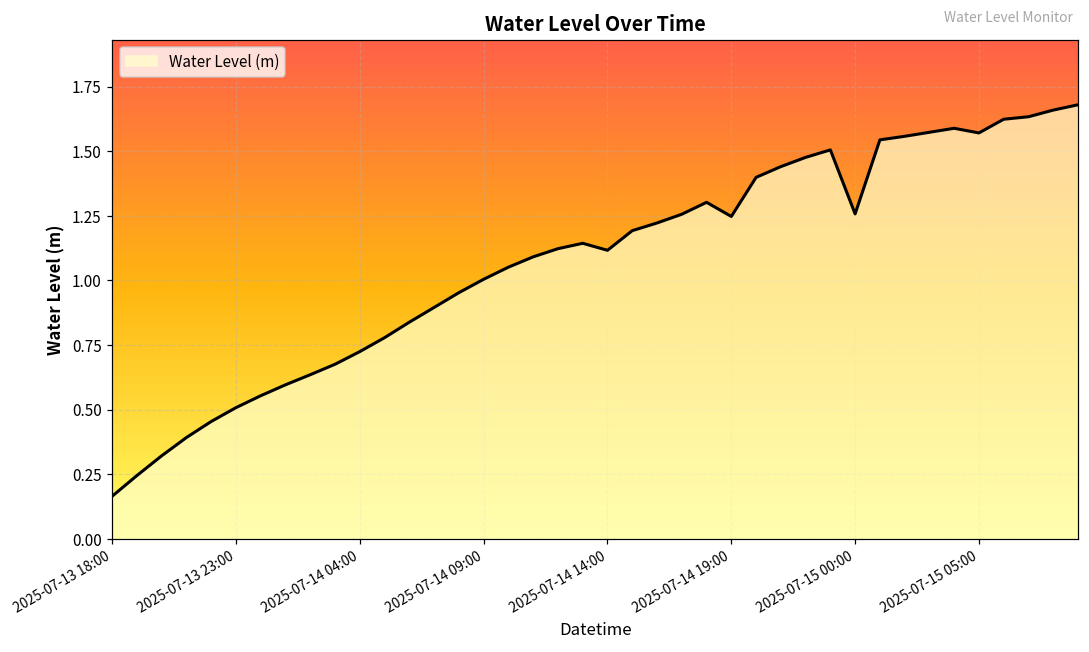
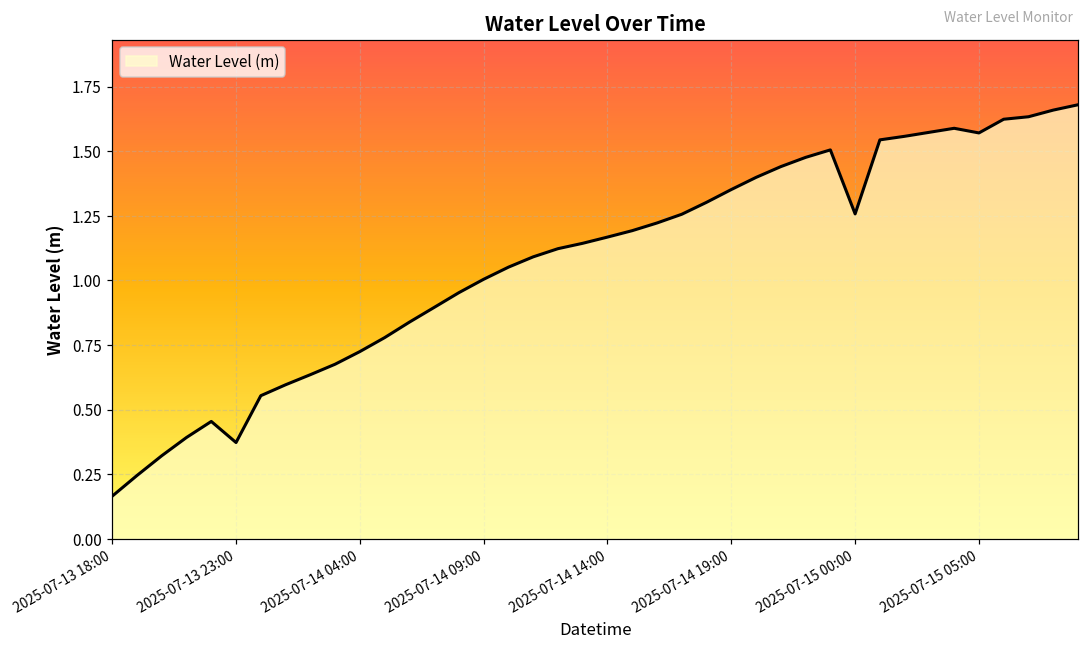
  {
    "2025-07-13 18:00": 0.16,
-   "2025-07-13 23:00": 0.51,
+   "2025-07-13 23:00": 0.37,
    "2025-07-14 04:00": 0.72,
    "2025-07-14 09:00": 1.00,
-   "2025-07-14 14:00": 1.12,
-   "2025-07-14 19:00": 1.25,
+   "2025-07-14 14:00": 1.17,
+   "2025-07-14 19:00": 1.35,
    "2025-07-15 00:00": 1.26,
    "2025-07-15 05:00": 1.57
  }
